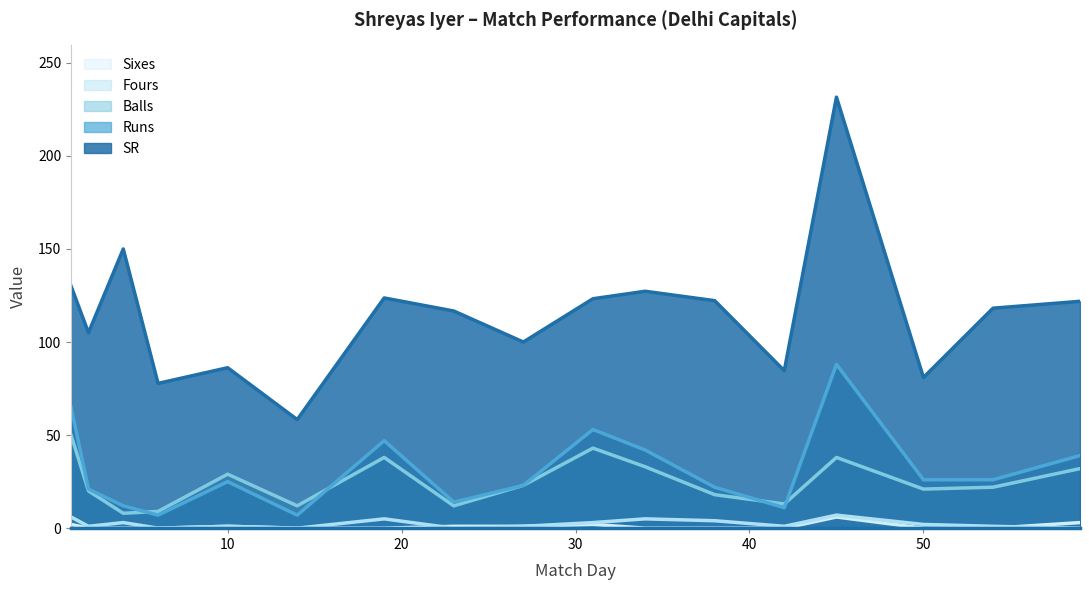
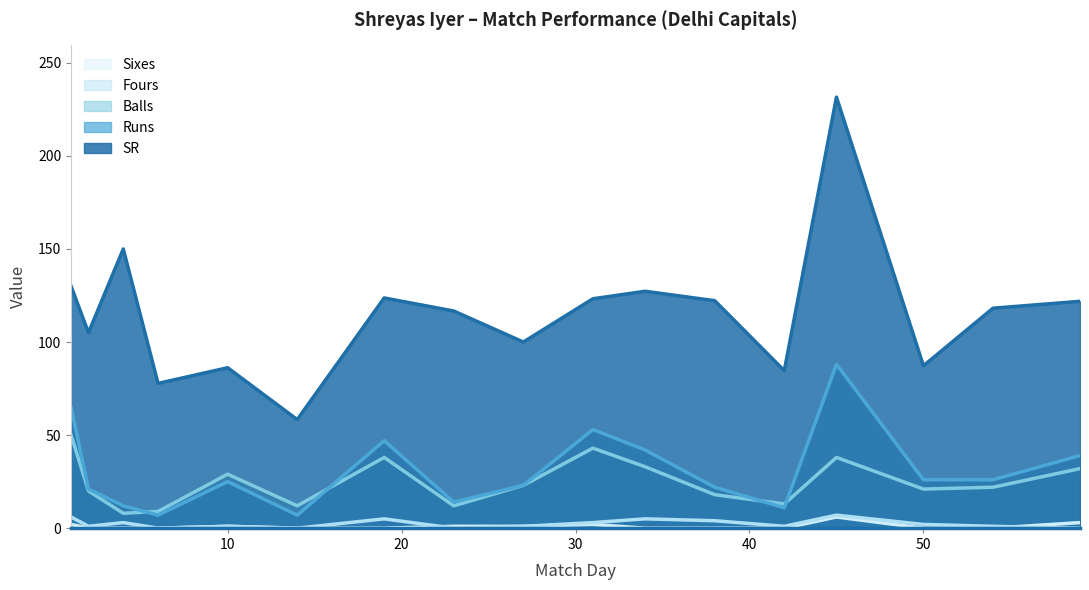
  {
    "Runs": {
      "10": 25,
      "50": 26
    },
    "SR": {
      "10": 86,
-     "50": 81
+     "50": 87
    }
  }
